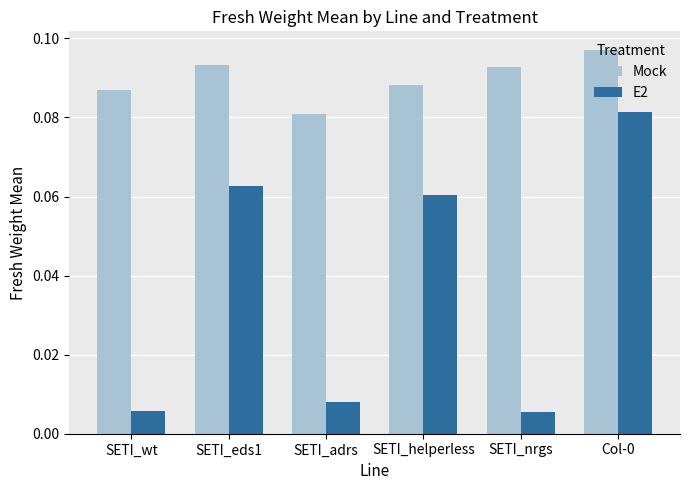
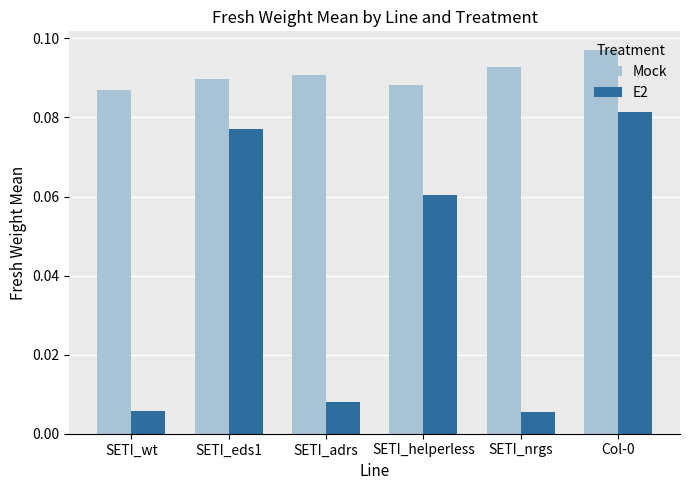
  {
    "Mock": {
      "SETI_wt": 0.087,
-     "SETI_eds1": 0.093,
-     "SETI_adrs": 0.081,
+     "SETI_eds1": 0.090,
+     "SETI_adrs": 0.091,
      "SETI_helperless": 0.088,
      "SETI_nrgs": 0.093,
      "Col-0": 0.097
    },
    "E2": {
      "SETI_wt": 0.006,
-     "SETI_eds1": 0.063,
+     "SETI_eds1": 0.077,
      "SETI_adrs": 0.008,
      "SETI_helperless": 0.060,
      "SETI_nrgs": 0.005,
      "Col-0": 0.081
    }
  }
